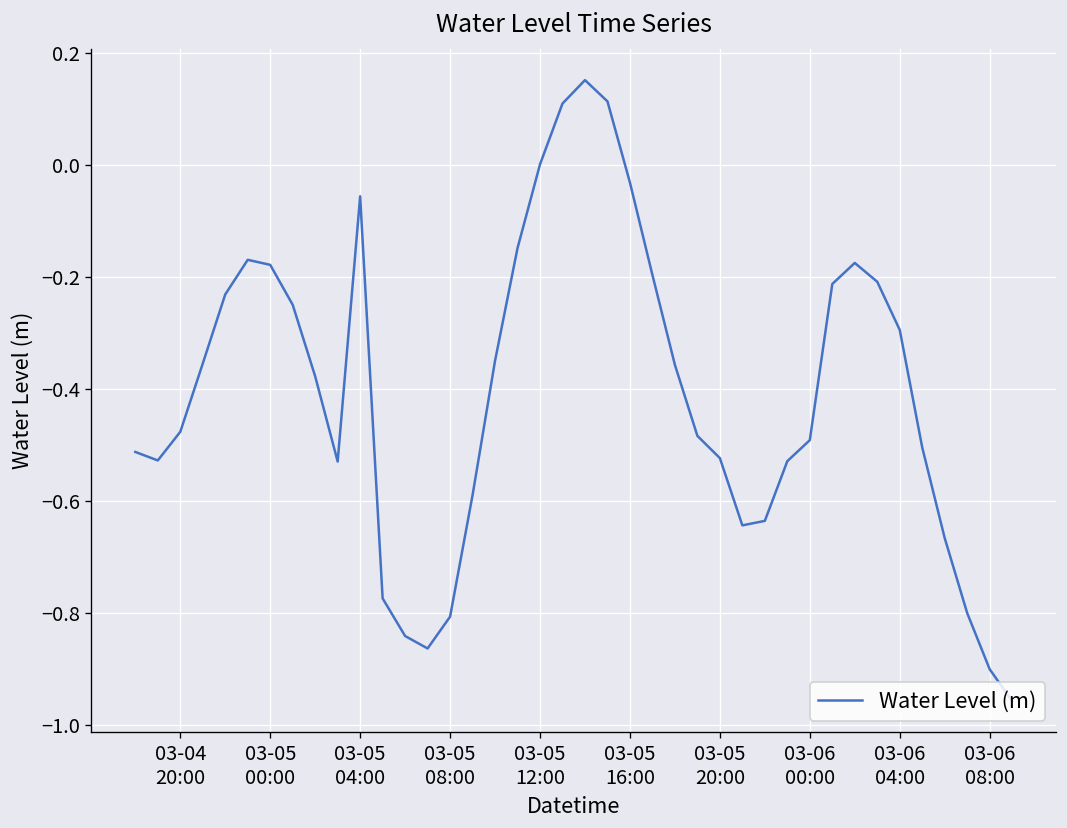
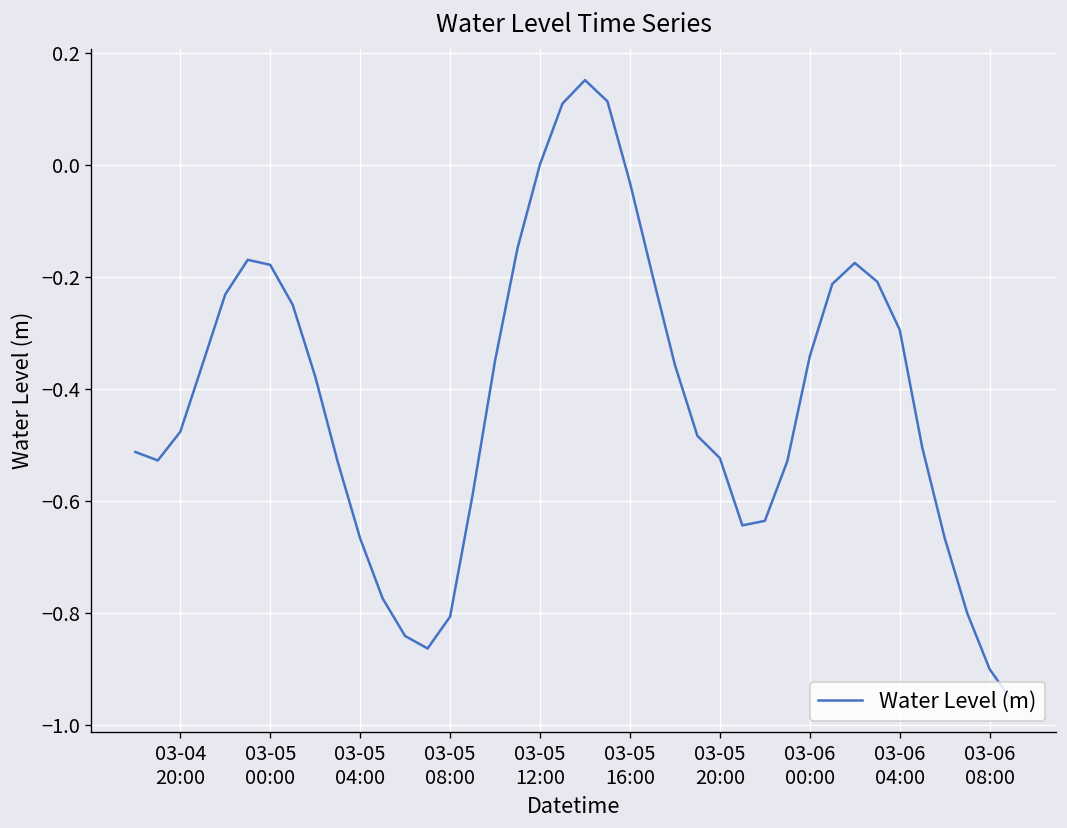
  {
    "03-04 20:00": -0.48,
    "03-05 00:00": -0.18,
-   "03-05 04:00": -0.06,
+   "03-05 04:00": -0.67,
    "03-05 08:00": -0.81,
    "03-05 12:00": 0.00,
    "03-05 16:00": -0.03,
    "03-05 20:00": -0.52,
-   "03-06 00:00": -0.49,
+   "03-06 00:00": -0.34,
    "03-06 04:00": -0.29,
    "03-06 08:00": -0.90
  }
